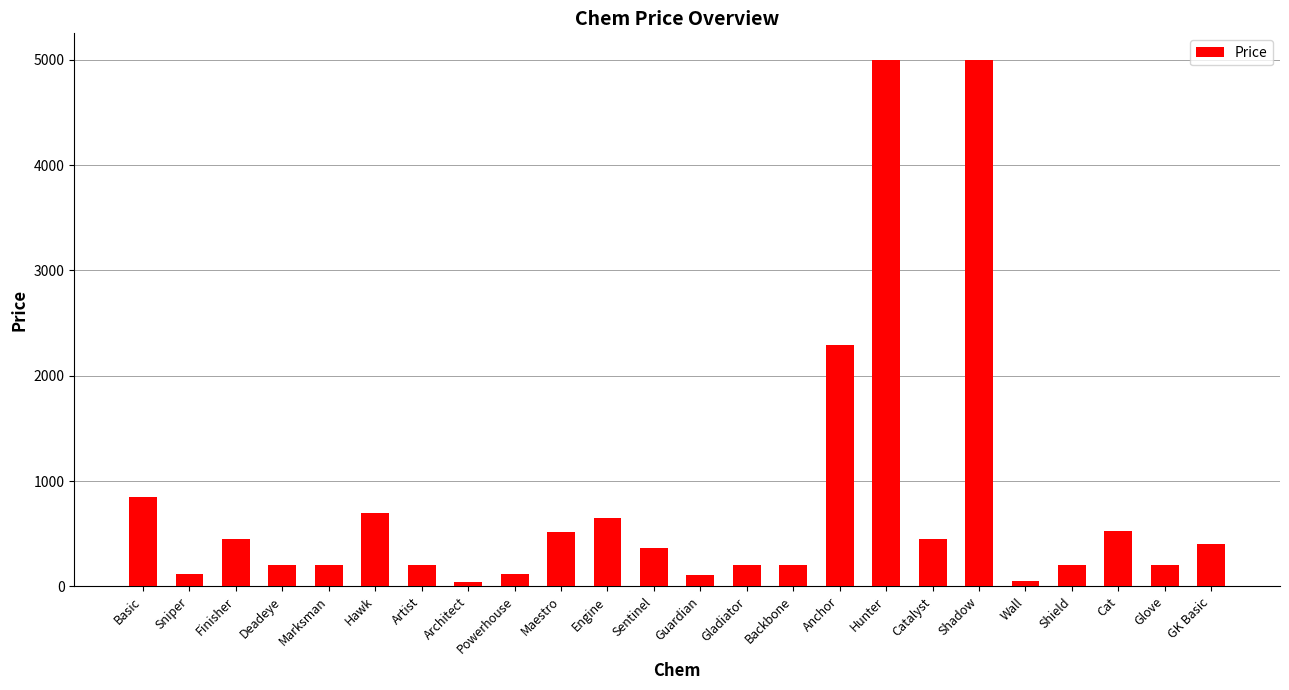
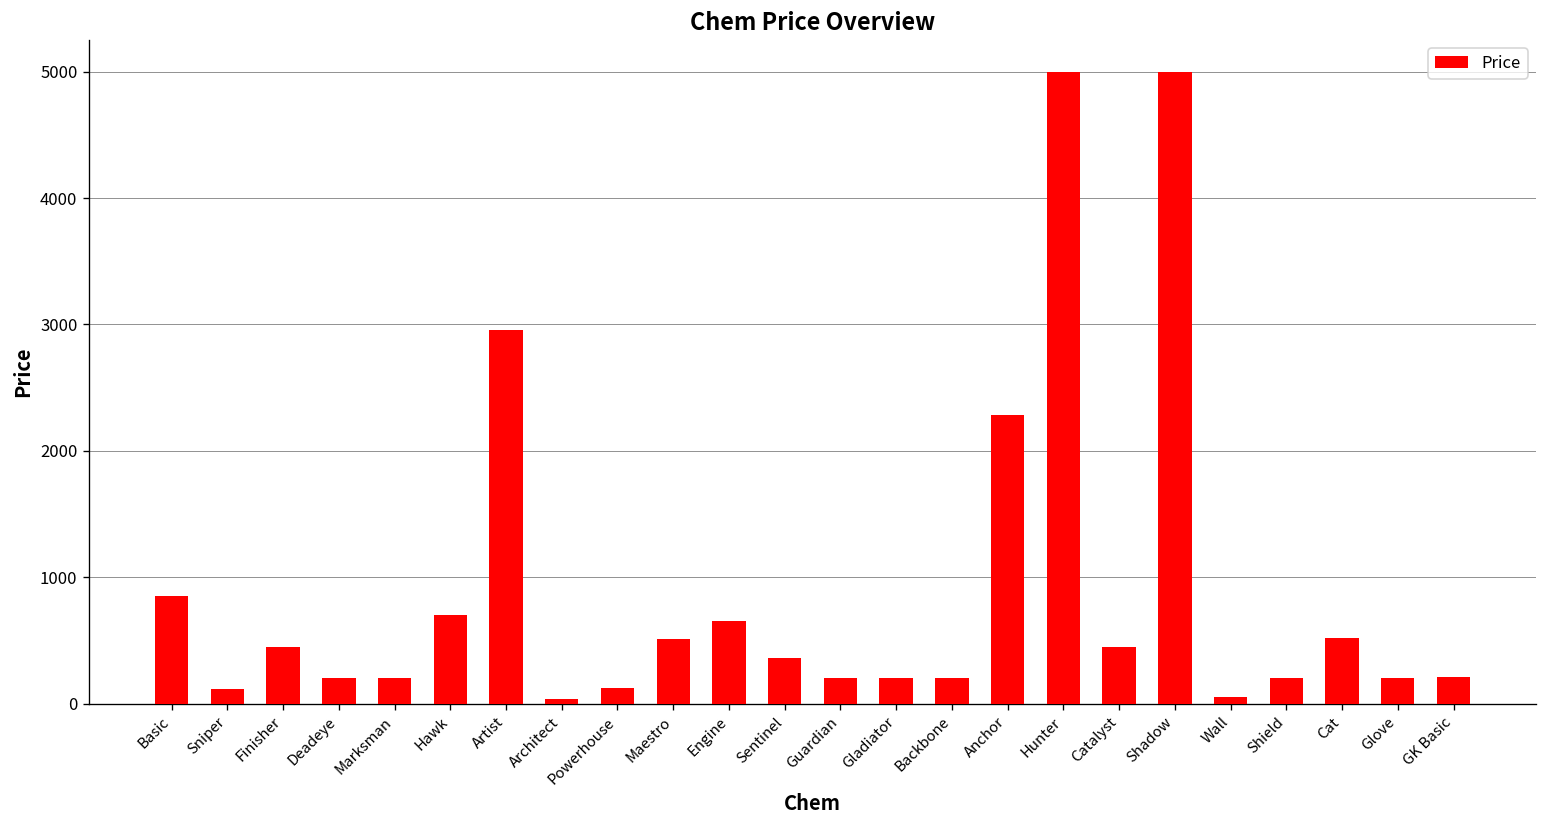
  {
    "Basic": 850,
    "Sniper": 110,
    "Finisher": 450,
    "Deadeye": 200,
    "Marksman": 200,
    "Hawk": 700,
-   "Artist": 200,
+   "Artist": 2950,
    "Architect": 40,
    "Powerhouse": 120,
    "Maestro": 520,
    "Engine": 650,
    "Sentinel": 360,
-   "Guardian": 110,
+   "Guardian": 200,
    "Gladiator": 200,
    "Backbone": 200,
    "Anchor": 2290,
    "Hunter": 5000,
    "Catalyst": 450,
    "Shadow": 5000,
    "Wall": 50,
    "Shield": 200,
    "Cat": 520,
    "Glove": 200,
-   "GK Basic": 400
+   "GK Basic": 210
  }
